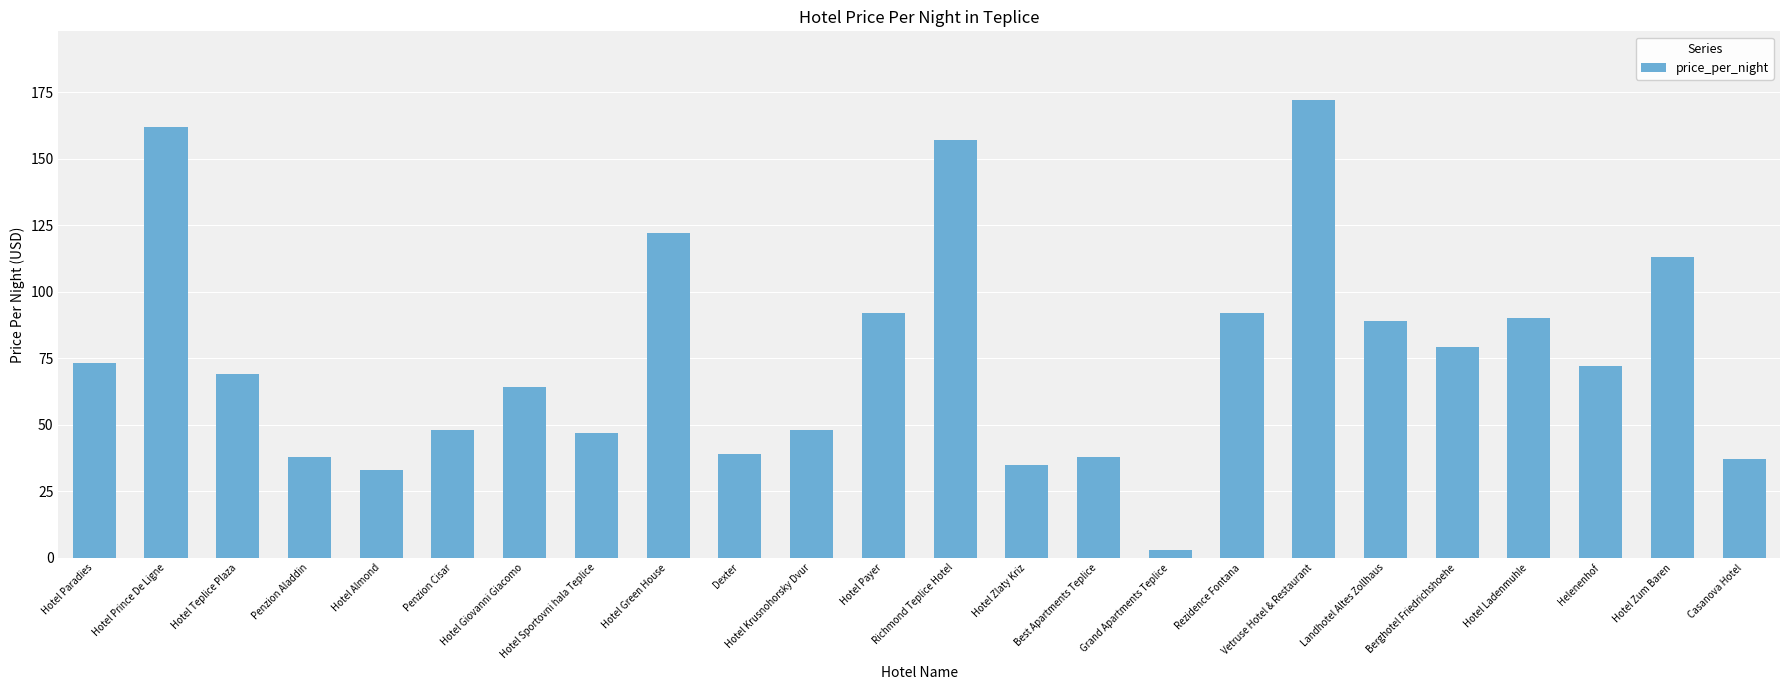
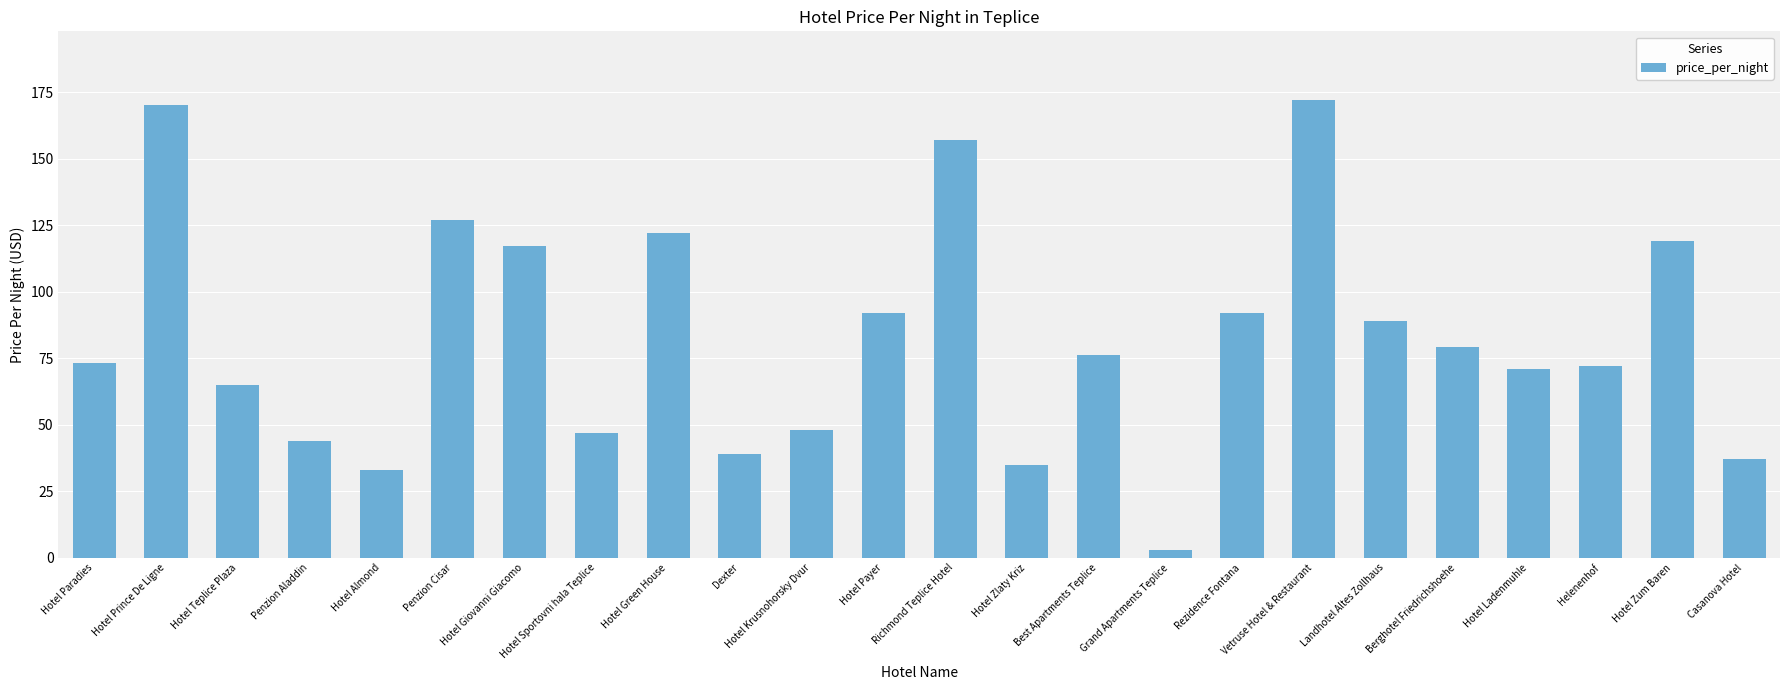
  {
    "Hotel Paradies": 73,
-   "Hotel Prince De Ligne": 162,
-   "Hotel Teplice Plaza": 69,
-   "Penzion Aladdin": 38,
+   "Hotel Prince De Ligne": 170,
+   "Hotel Teplice Plaza": 65,
+   "Penzion Aladdin": 44,
    "Hotel Almond": 33,
-   "Penzion Cisar": 48,
-   "Hotel Giovanni Giacomo": 64,
+   "Penzion Cisar": 127,
+   "Hotel Giovanni Giacomo": 117,
    "Hotel Sportovni hala Teplice": 47,
    "Hotel Green House": 122,
    "Dexter": 39,
    "Hotel Krusnohorsky Dvur": 48,
    "Hotel Payer": 92,
    "Richmond Teplice Hotel": 157,
    "Hotel Zlaty Kriz": 35,
-   "Best Apartments Teplice": 38,
+   "Best Apartments Teplice": 76,
    "Grand Apartments Teplice": 3,
    "Rezidence Fontana": 92,
    "Vetruse Hotel & Restaurant": 172,
    "Landhotel Altes Zollhaus": 89,
    "Berghotel Friedrichshoehe": 79,
-   "Hotel Ladenmuhle": 90,
+   "Hotel Ladenmuhle": 71,
    "Helenenhof": 72,
-   "Hotel Zum Baren": 113,
+   "Hotel Zum Baren": 119,
    "Casanova Hotel": 37
  }
